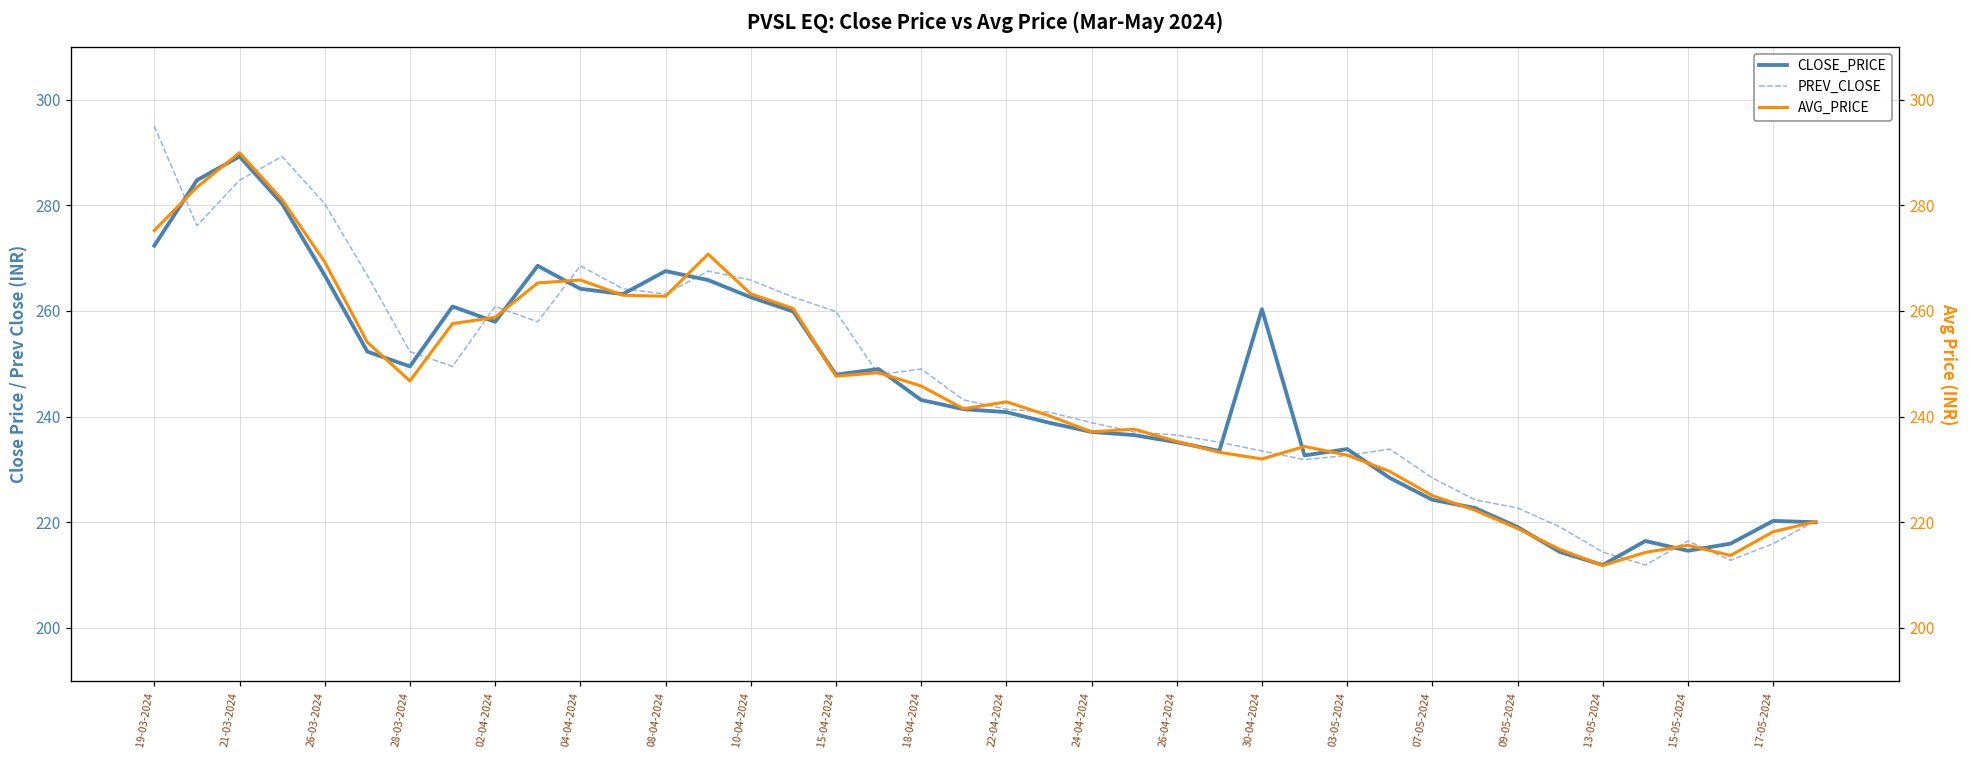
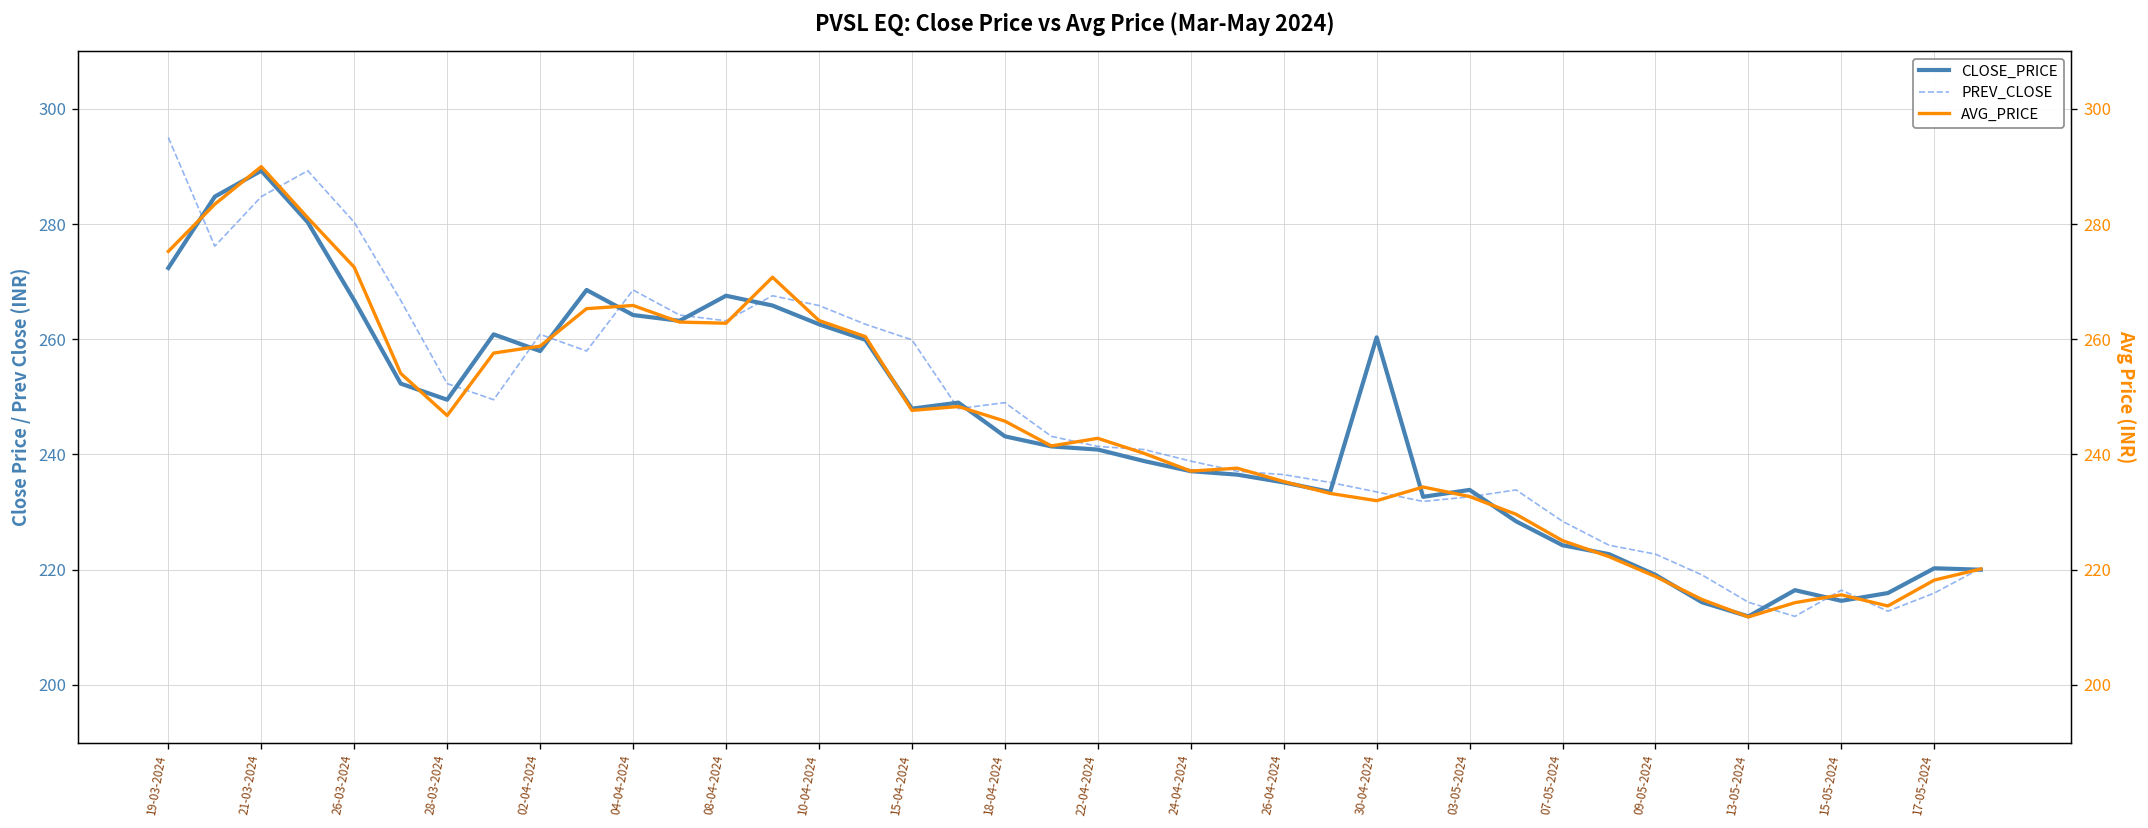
  {
    "CLOSE_PRICE": {
      "19-03-2024": 272,
      "21-03-2024": 289,
      "26-03-2024": 267,
      "28-03-2024": 250,
      "02-04-2024": 258,
      "04-04-2024": 264,
      "08-04-2024": 268,
      "10-04-2024": 263,
      "15-04-2024": 248,
      "18-04-2024": 243,
      "22-04-2024": 241,
      "24-04-2024": 237,
      "26-04-2024": 235,
      "30-04-2024": 260,
      "03-05-2024": 234,
      "07-05-2024": 224,
      "09-05-2024": 219,
      "13-05-2024": 212,
      "15-05-2024": 215,
      "17-05-2024": 220
    },
    "PREV_CLOSE": {
      "19-03-2024": 295,
      "21-03-2024": 285,
      "26-03-2024": 280,
      "28-03-2024": 252,
      "02-04-2024": 261,
      "04-04-2024": 269,
      "08-04-2024": 263,
      "10-04-2024": 266,
      "15-04-2024": 260,
      "18-04-2024": 249,
      "22-04-2024": 241,
      "24-04-2024": 239,
      "26-04-2024": 237,
      "30-04-2024": 234,
      "03-05-2024": 233,
      "07-05-2024": 228,
      "09-05-2024": 223,
      "13-05-2024": 214,
      "15-05-2024": 216,
      "17-05-2024": 216
    },
    "AVG_PRICE": {
      "19-03-2024": 275,
      "21-03-2024": 290,
-     "26-03-2024": 269,
+     "26-03-2024": 273,
      "28-03-2024": 247,
      "02-04-2024": 259,
      "04-04-2024": 266,
      "08-04-2024": 263,
      "10-04-2024": 263,
      "15-04-2024": 248,
      "18-04-2024": 246,
      "22-04-2024": 243,
      "24-04-2024": 237,
      "26-04-2024": 235,
      "30-04-2024": 232,
      "03-05-2024": 233,
      "07-05-2024": 225,
      "09-05-2024": 219,
      "13-05-2024": 212,
      "15-05-2024": 216,
      "17-05-2024": 218
    }
  }
